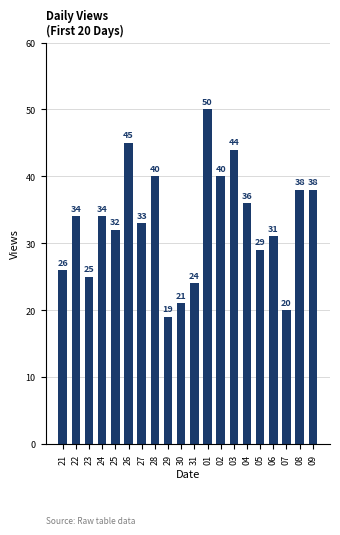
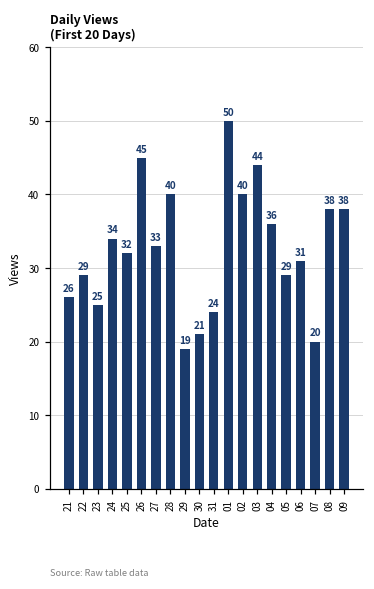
  {
    "21": 26,
-   "22": 34,
+   "22": 29,
    "23": 25,
    "24": 34,
    "25": 32,
    "26": 45,
    "27": 33,
    "28": 40,
    "29": 19,
    "30": 21,
    "31": 24,
    "01": 50,
    "02": 40,
    "03": 44,
    "04": 36,
    "05": 29,
    "06": 31,
    "07": 20,
    "08": 38,
    "09": 38
  }
